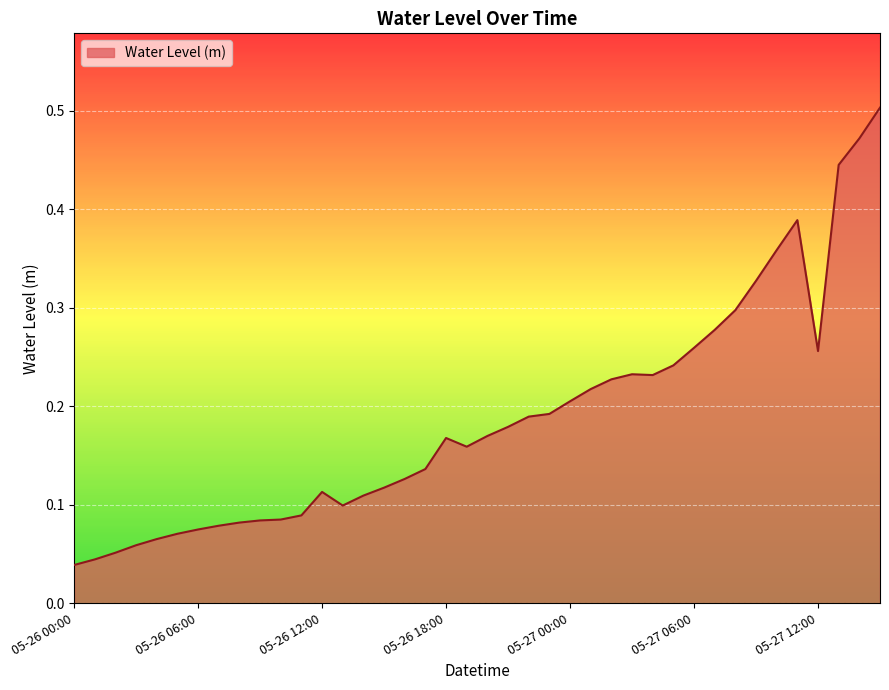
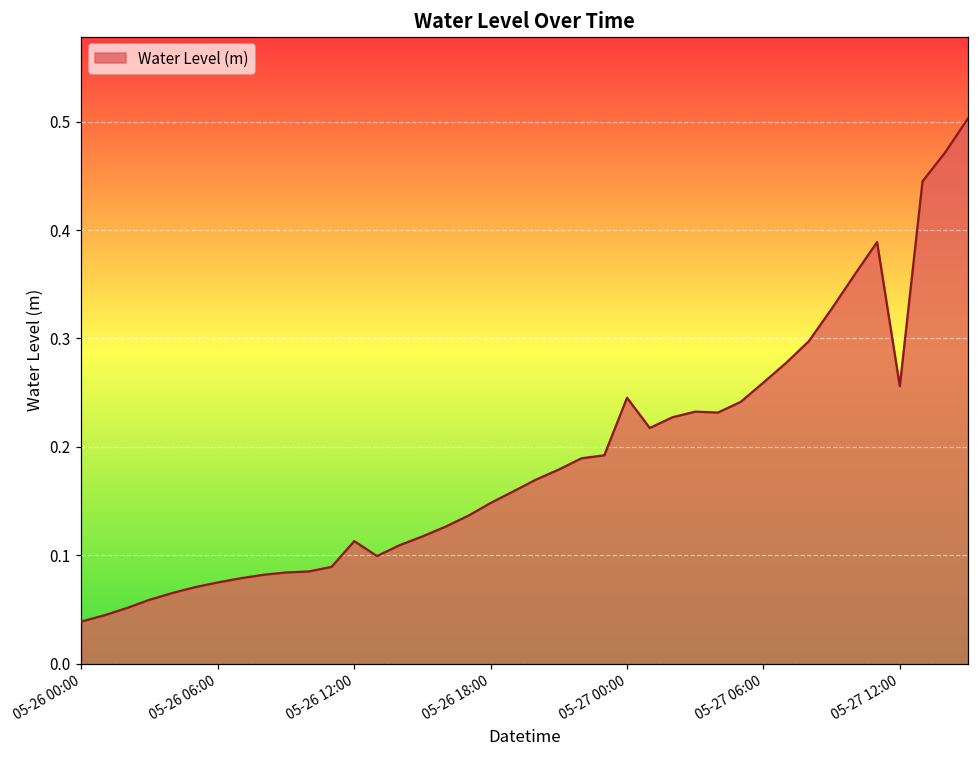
  {
    "05-26 00:00": 0.04,
    "05-26 06:00": 0.07,
    "05-26 12:00": 0.11,
-   "05-26 18:00": 0.17,
-   "05-27 00:00": 0.20,
+   "05-26 18:00": 0.15,
+   "05-27 00:00": 0.25,
    "05-27 06:00": 0.26,
    "05-27 12:00": 0.26
  }
